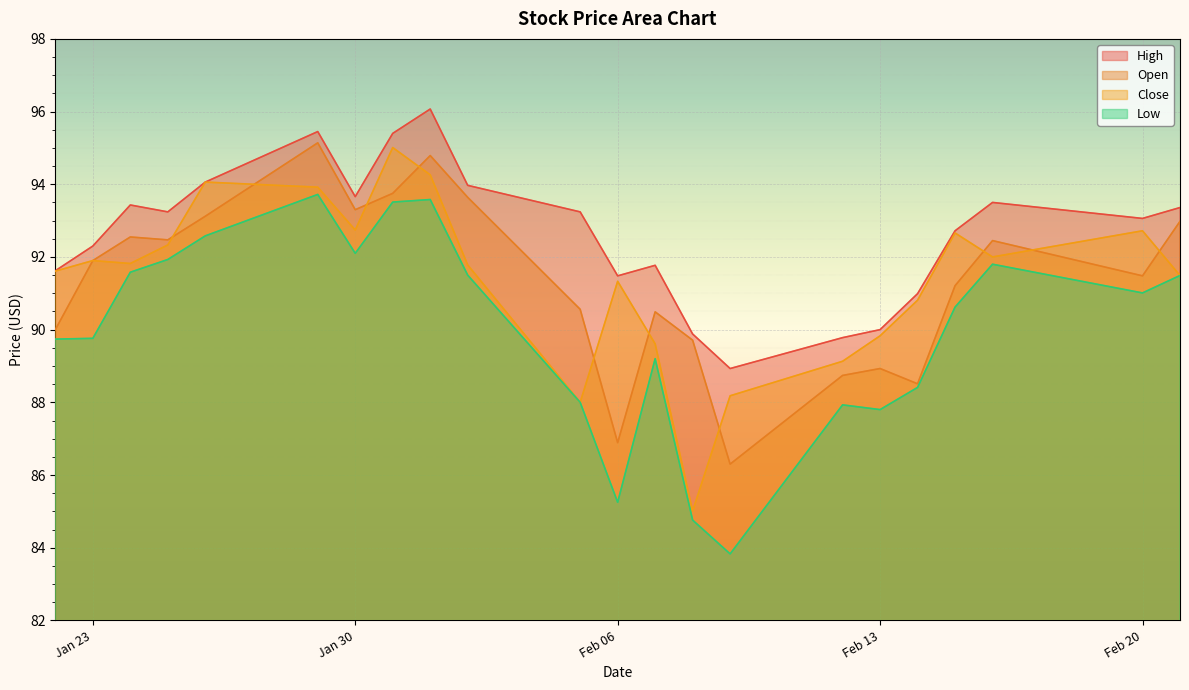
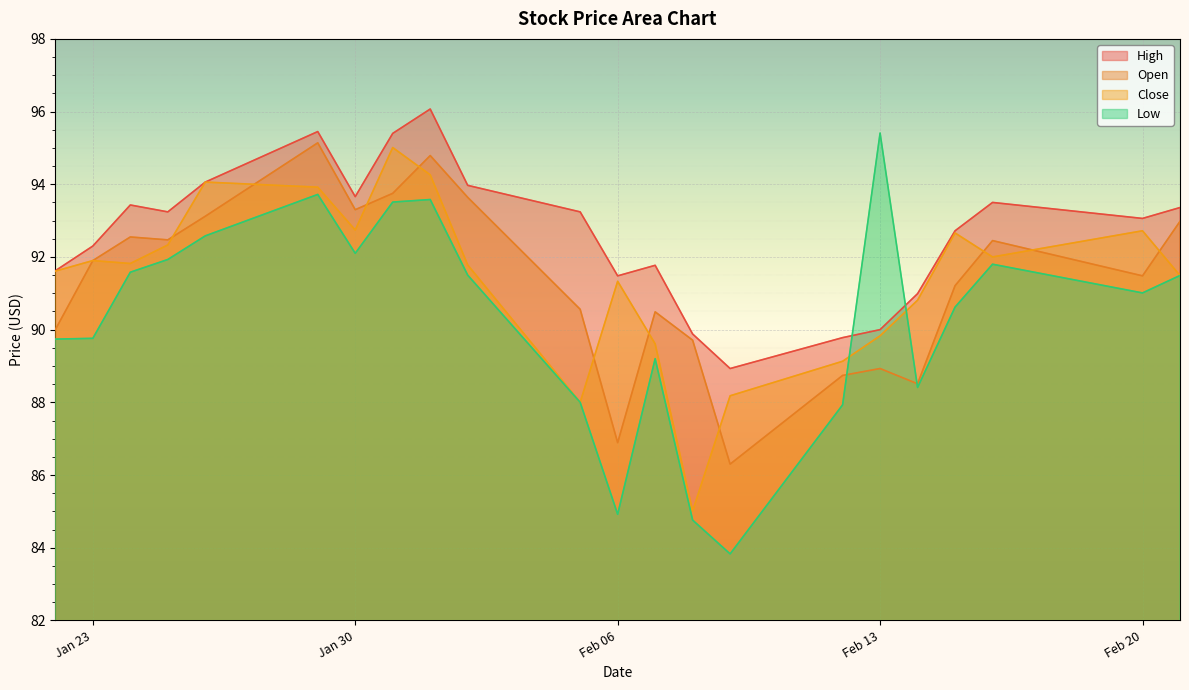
  {
    "Low": {
      "Jan 23": 89.8,
      "Jan 30": 92.1,
-     "Feb 06": 85.3,
-     "Feb 13": 87.8,
+     "Feb 06": 84.9,
+     "Feb 13": 95.4,
      "Feb 20": 91.0
    }
  }
